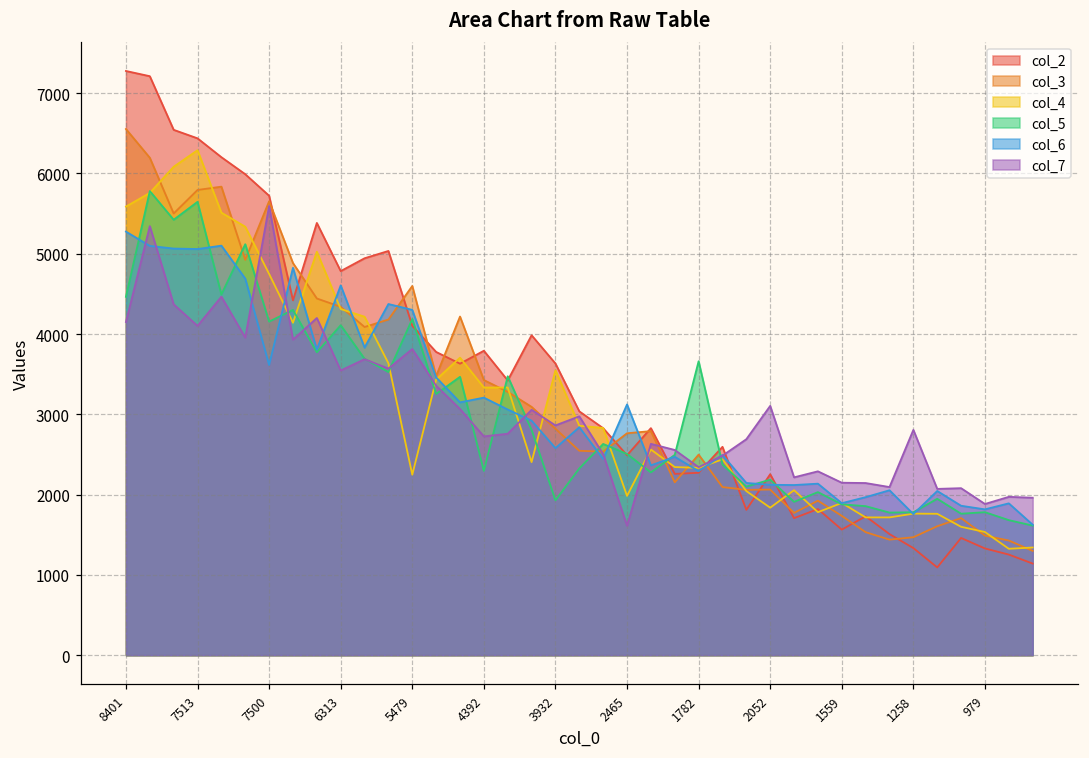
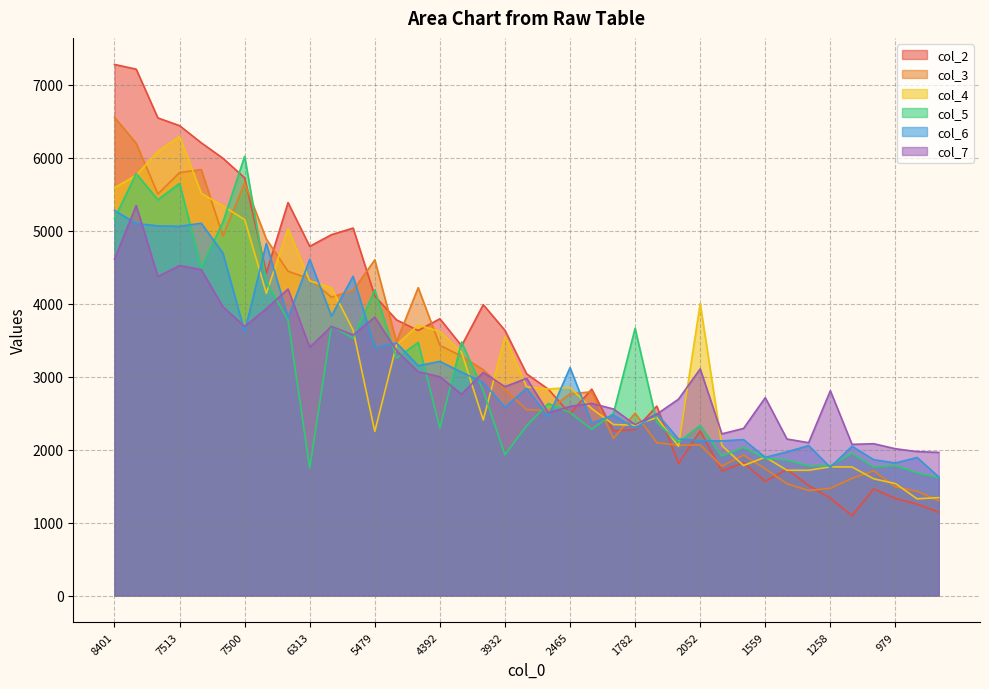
  {
    "col_4": {
      "8401": 5600,
      "7513": 6300,
-     "7500": 4700,
+     "7500": 5200,
      "5479": 2200,
-     "4392": 3300,
+     "4392": 3600,
      "3932": 3500,
-     "2465": 2000,
-     "2052": 1800,
+     "2465": 2800,
+     "2052": 4000,
      "979": 1500
    },
    "col_5": {
-     "8401": 4500,
+     "8401": 5200,
      "7513": 5600,
-     "7500": 4200,
-     "6313": 4100,
+     "7500": 6000,
+     "6313": 1700,
      "5479": 4200,
      "4392": 2300,
      "3932": 1900,
      "1782": 3700,
-     "2052": 2200
+     "2052": 2300
    },
    "col_6": {
      "8401": 5300,
      "7513": 5100,
      "7500": 3600,
      "6313": 4600,
-     "5479": 4300,
+     "5479": 3400,
      "4392": 3200,
      "3932": 2600,
      "2465": 3100,
      "2052": 2100
    },
    "col_7": {
-     "8401": 4200,
-     "7513": 4100,
-     "7500": 5600,
-     "6313": 3500,
+     "8401": 4600,
+     "7513": 4500,
+     "7500": 3700,
+     "6313": 3400,
      "5479": 3800,
-     "4392": 2700,
+     "4392": 3000,
      "3932": 2900,
-     "2465": 1600,
+     "2465": 2600,
      "2052": 3100,
-     "1559": 2100,
+     "1559": 2700,
      "1258": 2800,
-     "979": 1900
+     "979": 2000
    }
  }
